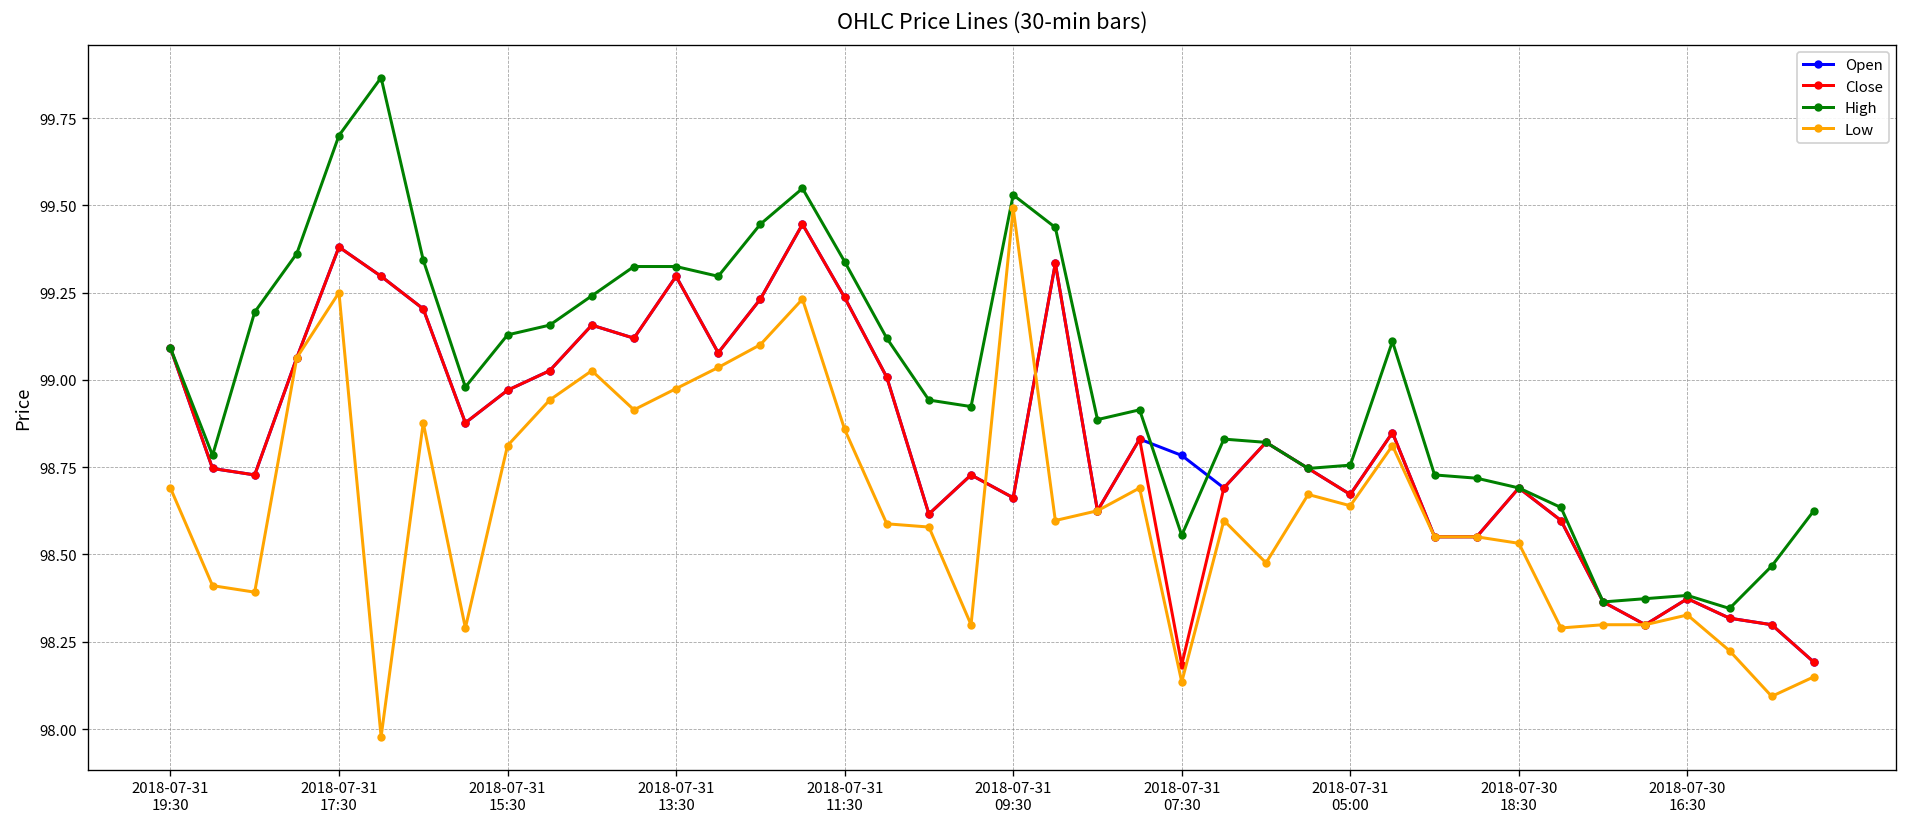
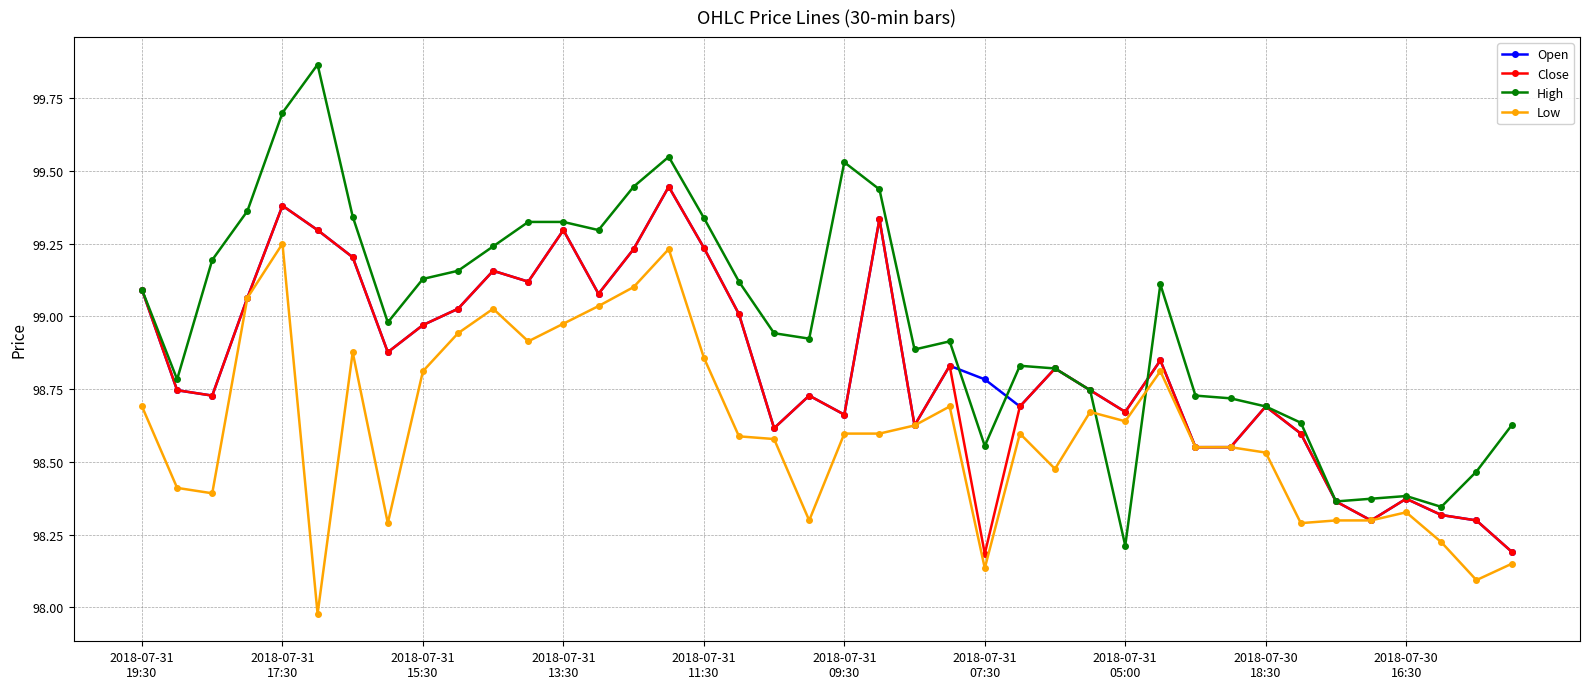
  {
    "Open": {
      "2018-07-31 07:30": 98.78
    },
    "Close": {
      "2018-07-31 07:30": 98.18
    },
    "High": {
      "2018-07-31 17:30": 99.70,
      "2018-07-31 15:30": 99.13,
      "2018-07-31 13:30": 99.32,
      "2018-07-31 11:30": 99.34,
      "2018-07-31 09:30": 99.53,
      "2018-07-31 07:30": 98.55,
-     "2018-07-31 05:00": 98.76,
+     "2018-07-31 05:00": 98.21,
      "2018-07-30 16:30": 98.38
    },
    "Low": {
      "2018-07-31 19:30": 98.69,
      "2018-07-31 17:30": 99.25,
      "2018-07-31 15:30": 98.81,
      "2018-07-31 13:30": 98.98,
      "2018-07-31 11:30": 98.86,
-     "2018-07-31 09:30": 99.49,
+     "2018-07-31 09:30": 98.60,
      "2018-07-31 07:30": 98.13,
      "2018-07-31 05:00": 98.64,
      "2018-07-30 18:30": 98.53,
      "2018-07-30 16:30": 98.33
    }
  }
